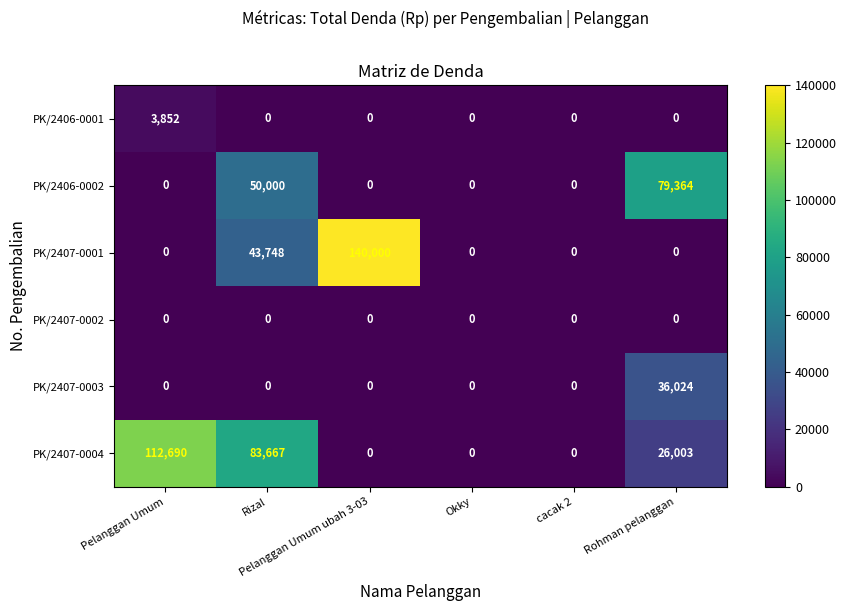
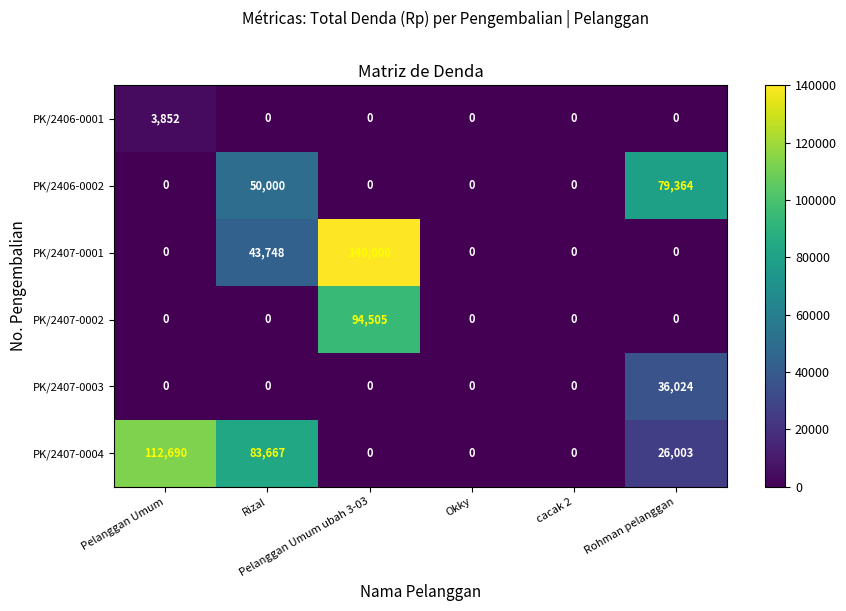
  {
    "PK/2406-0001": {
      "Pelanggan Umum": "3,852",
      "Rizal": "0",
      "Pelanggan Umum ubah 3-03": "0",
      "Okky": "0",
      "cacak 2": "0",
      "Rohman pelanggan": "0"
    },
    "PK/2406-0002": {
      "Pelanggan Umum": "0",
      "Rizal": "50,000",
      "Pelanggan Umum ubah 3-03": "0",
      "Okky": "0",
      "cacak 2": "0",
      "Rohman pelanggan": "79,364"
    },
    "PK/2407-0001": {
      "Pelanggan Umum": "0",
      "Rizal": "43,748",
      "Okky": "0",
      "cacak 2": "0",
      "Rohman pelanggan": "0"
    },
    "PK/2407-0002": {
      "Pelanggan Umum": "0",
      "Rizal": "0",
-     "Pelanggan Umum ubah 3-03": "0",
+     "Pelanggan Umum ubah 3-03": "94,505",
      "Okky": "0",
      "cacak 2": "0",
      "Rohman pelanggan": "0"
    },
    "PK/2407-0003": {
      "Pelanggan Umum": "0",
      "Rizal": "0",
      "Pelanggan Umum ubah 3-03": "0",
      "Okky": "0",
      "cacak 2": "0",
      "Rohman pelanggan": "36,024"
    },
    "PK/2407-0004": {
      "Pelanggan Umum": "112,690",
      "Rizal": "83,667",
      "Pelanggan Umum ubah 3-03": "0",
      "Okky": "0",
      "cacak 2": "0",
      "Rohman pelanggan": "26,003"
    }
  }
